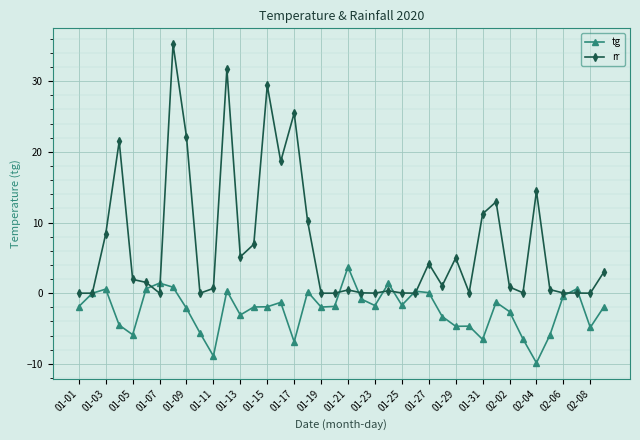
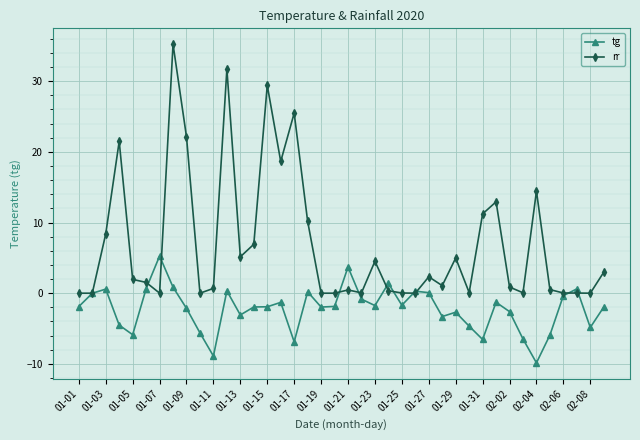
  {
    "tg": {
      "01-01": -2,
      "01-03": 1,
      "01-05": -6,
-     "01-07": 1,
+     "01-07": 5,
      "01-09": -2,
      "01-11": -9,
      "01-13": -3,
      "01-15": -2,
      "01-17": -7,
      "01-19": -2,
      "01-21": 4,
      "01-23": -2,
      "01-25": -2,
      "01-27": 0,
-     "01-29": -5,
+     "01-29": -3,
      "01-31": -7,
      "02-02": -3,
      "02-04": -10,
      "02-06": 0,
      "02-08": -5
    },
    "rr": {
      "01-01": 0,
      "01-03": 8,
      "01-05": 2,
      "01-07": 0,
      "01-09": 22,
      "01-11": 1,
      "01-13": 5,
      "01-15": 29,
      "01-17": 25,
      "01-19": 0,
      "01-21": 0,
-     "01-23": 0,
+     "01-23": 5,
      "01-25": 0,
-     "01-27": 4,
+     "01-27": 2,
      "01-29": 5,
      "01-31": 11,
      "02-02": 1,
      "02-04": 14,
      "02-06": 0,
      "02-08": 0
    }
  }
